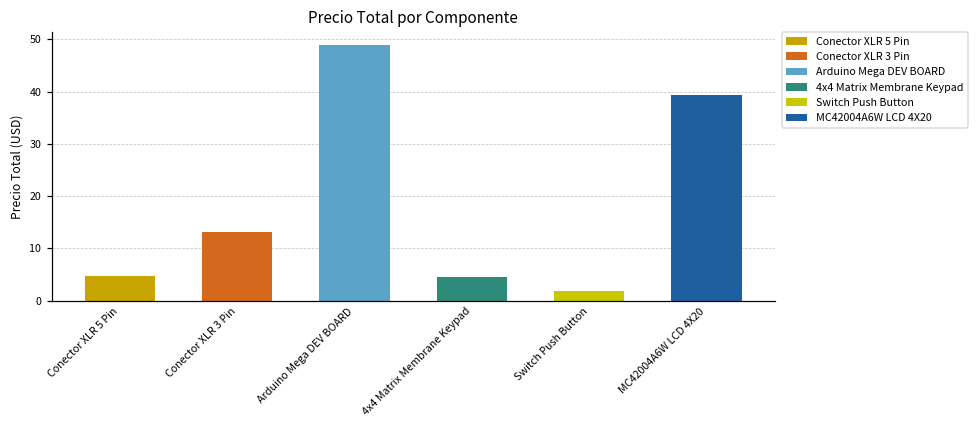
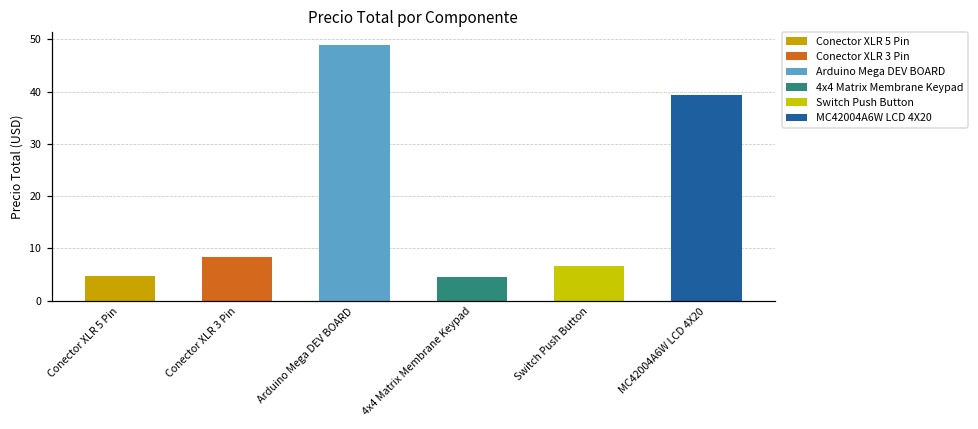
  {
    "Conector XLR 5 Pin": 5,
-   "Conector XLR 3 Pin": 13,
+   "Conector XLR 3 Pin": 8,
    "Arduino Mega DEV BOARD": 49,
    "4x4 Matrix Membrane Keypad": 5,
-   "Switch Push Button": 2,
+   "Switch Push Button": 7,
    "MC42004A6W LCD 4X20": 39
  }
